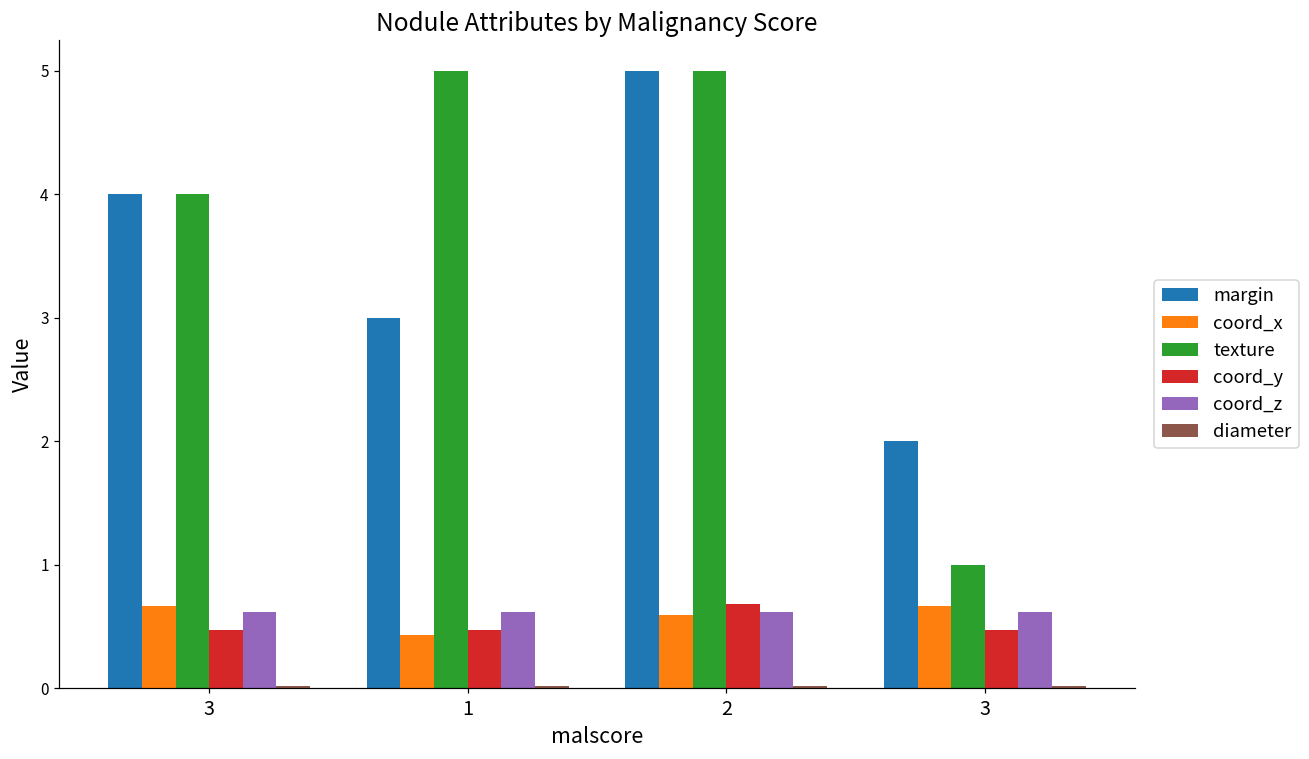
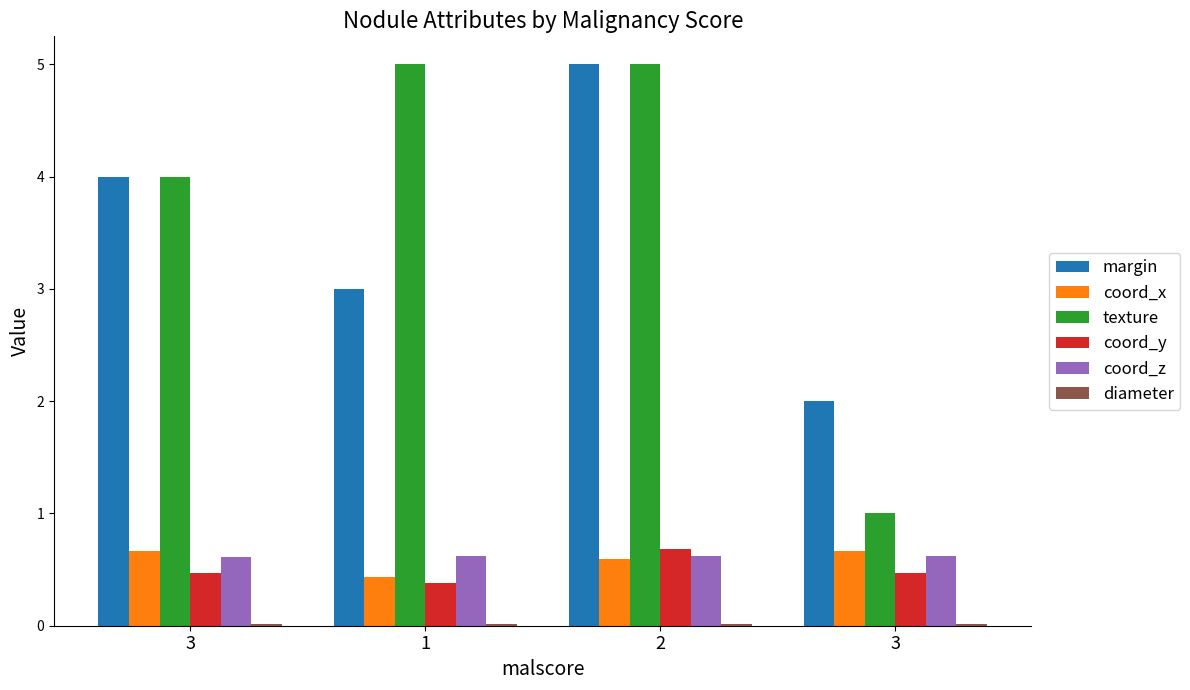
  {
    "margin": {
      "1": 3.00,
      "2": 5.00
    },
    "coord_x": {
      "1": 0.43,
      "2": 0.59
    },
    "texture": {
      "1": 5.00,
      "2": 5.00
    },
    "coord_y": {
-     "1": 0.47,
+     "1": 0.38,
      "2": 0.68
    },
    "coord_z": {
      "1": 0.62,
      "2": 0.62
    }
  }
